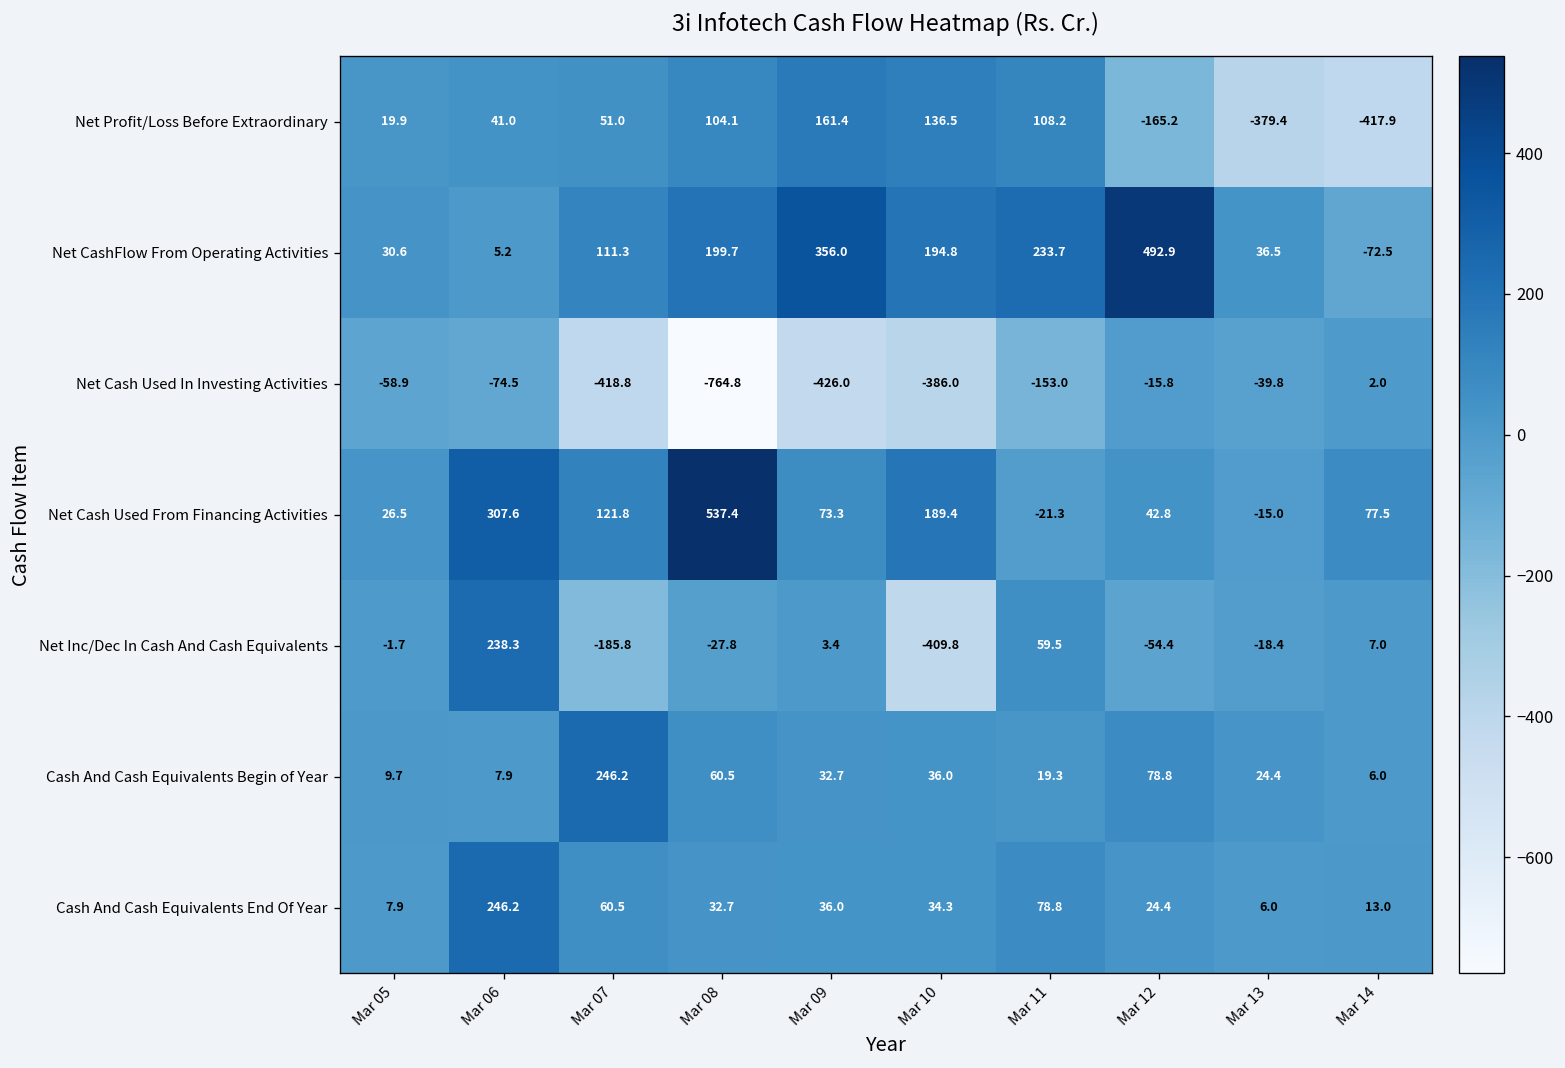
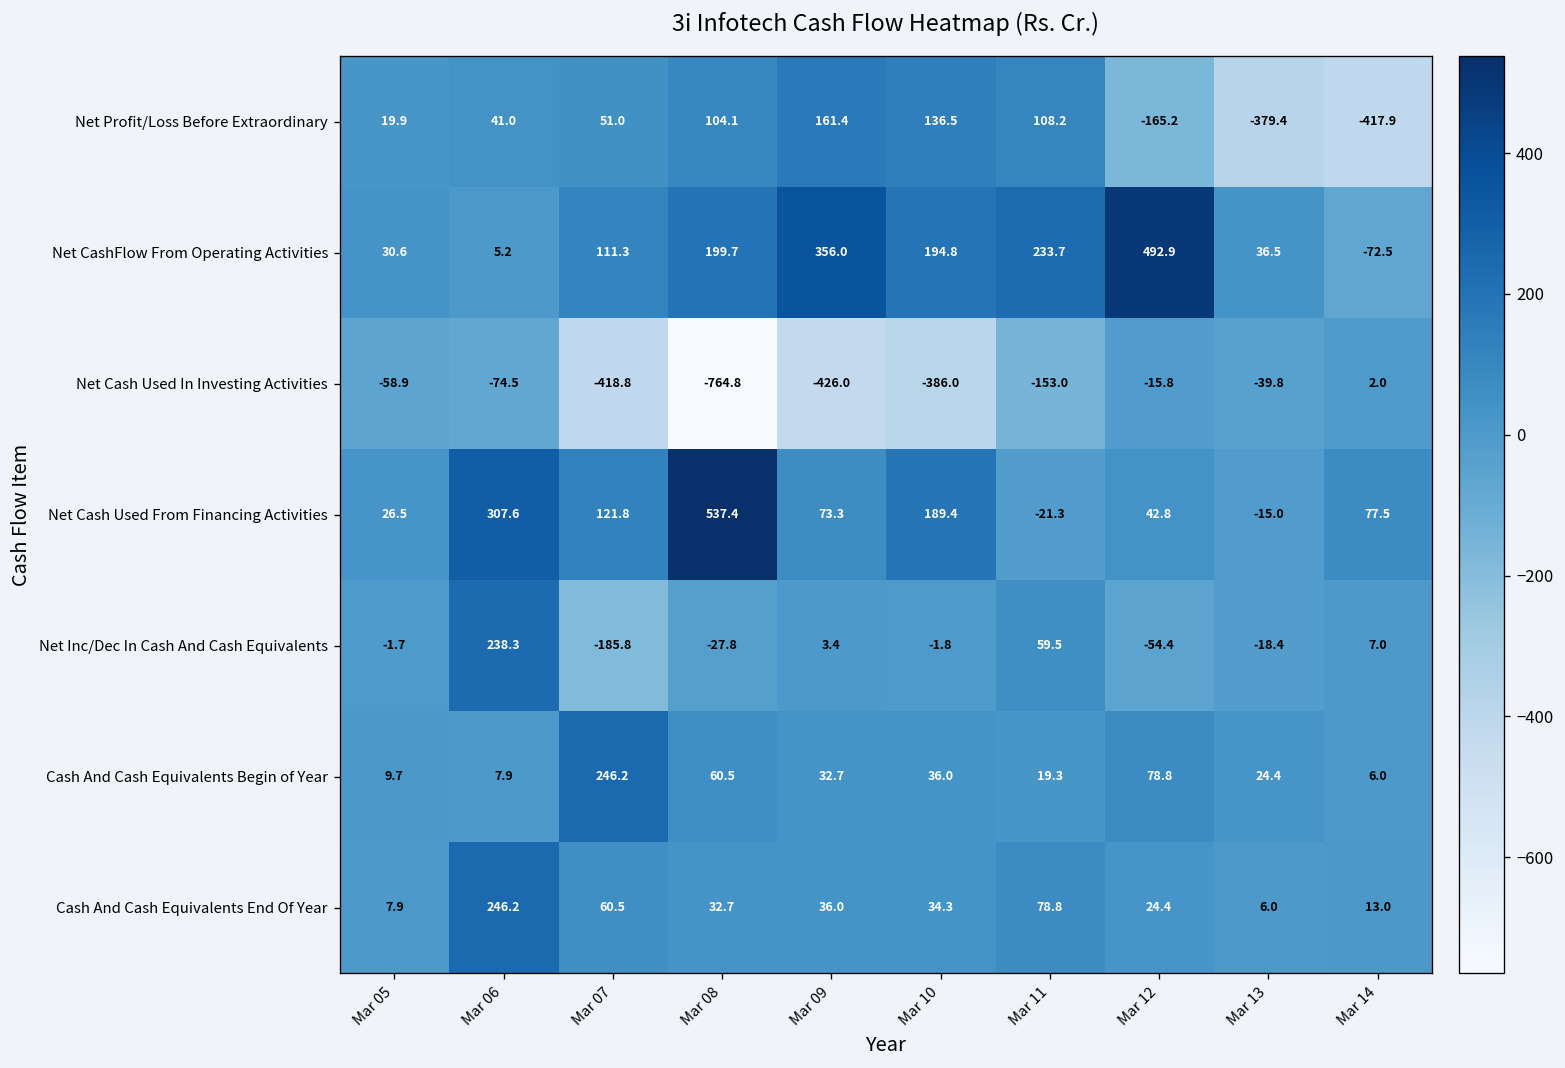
  {
    "Net Profit/Loss Before Extraordinary": {
      "Mar 05": 19.9,
      "Mar 06": 41.0,
      "Mar 07": 51.0,
      "Mar 08": 104.1,
      "Mar 09": 161.4,
      "Mar 10": 136.5,
      "Mar 11": 108.2,
      "Mar 12": -165.2,
      "Mar 13": -379.4,
      "Mar 14": -417.9
    },
    "Net CashFlow From Operating Activities": {
      "Mar 05": 30.6,
      "Mar 06": 5.2,
      "Mar 07": 111.3,
      "Mar 08": 199.7,
      "Mar 09": 356.0,
      "Mar 10": 194.8,
      "Mar 11": 233.7,
      "Mar 12": 492.9,
      "Mar 13": 36.5,
      "Mar 14": -72.5
    },
    "Net Cash Used In Investing Activities": {
      "Mar 05": -58.9,
      "Mar 06": -74.5,
      "Mar 07": -418.8,
      "Mar 08": -764.8,
      "Mar 09": -426.0,
      "Mar 10": -386.0,
      "Mar 11": -153.0,
      "Mar 12": -15.8,
      "Mar 13": -39.8,
      "Mar 14": 2.0
    },
    "Net Cash Used From Financing Activities": {
      "Mar 05": 26.5,
      "Mar 06": 307.6,
      "Mar 07": 121.8,
      "Mar 08": 537.4,
      "Mar 09": 73.3,
      "Mar 10": 189.4,
      "Mar 11": -21.3,
      "Mar 12": 42.8,
      "Mar 13": -15.0,
      "Mar 14": 77.5
    },
    "Net Inc/Dec In Cash And Cash Equivalents": {
      "Mar 05": -1.7,
      "Mar 06": 238.3,
      "Mar 07": -185.8,
      "Mar 08": -27.8,
      "Mar 09": 3.4,
-     "Mar 10": -409.8,
+     "Mar 10": -1.8,
      "Mar 11": 59.5,
      "Mar 12": -54.4,
      "Mar 13": -18.4,
      "Mar 14": 7.0
    },
    "Cash And Cash Equivalents Begin of Year": {
      "Mar 05": 9.7,
      "Mar 06": 7.9,
      "Mar 07": 246.2,
      "Mar 08": 60.5,
      "Mar 09": 32.7,
      "Mar 10": 36.0,
      "Mar 11": 19.3,
      "Mar 12": 78.8,
      "Mar 13": 24.4,
      "Mar 14": 6.0
    },
    "Cash And Cash Equivalents End Of Year": {
      "Mar 05": 7.9,
      "Mar 06": 246.2,
      "Mar 07": 60.5,
      "Mar 08": 32.7,
      "Mar 09": 36.0,
      "Mar 10": 34.3,
      "Mar 11": 78.8,
      "Mar 12": 24.4,
      "Mar 13": 6.0,
      "Mar 14": 13.0
    }
  }
